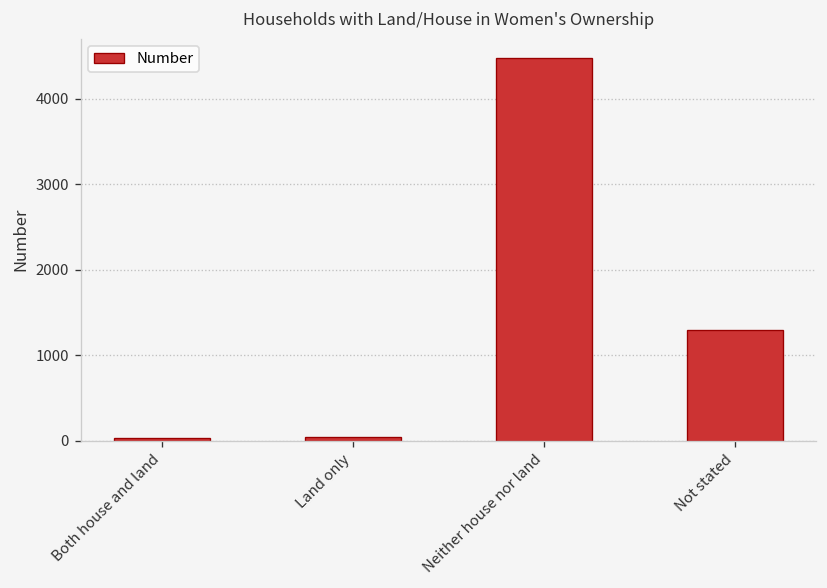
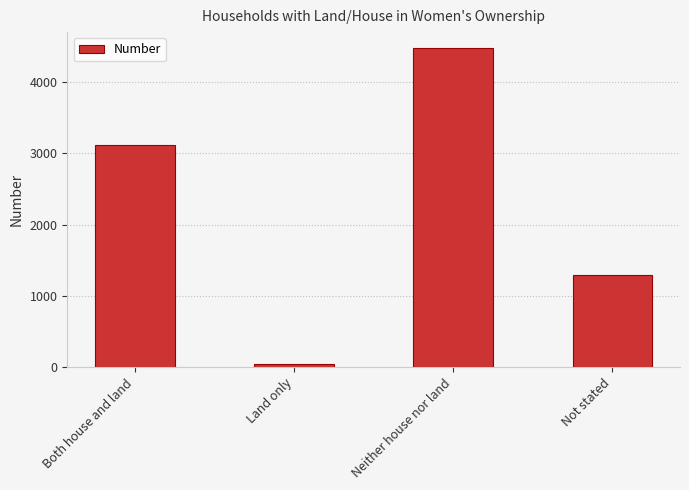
  {
-   "Both house and land": 0,
+   "Both house and land": 3100,
    "Land only": 0,
    "Neither house nor land": 4500,
    "Not stated": 1300
  }
